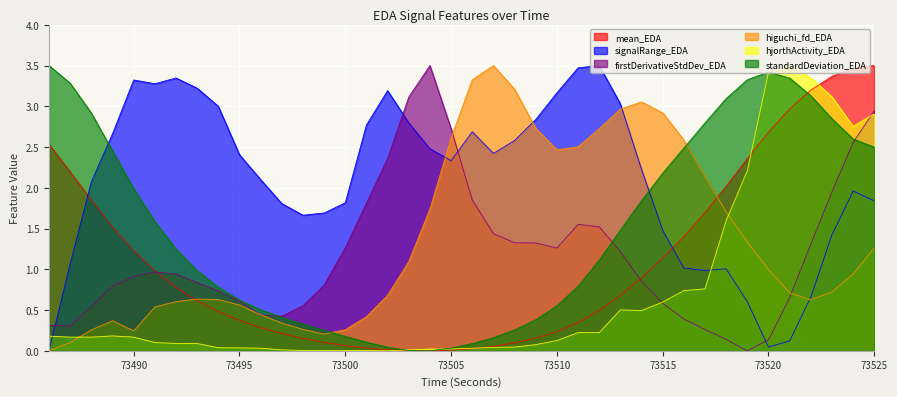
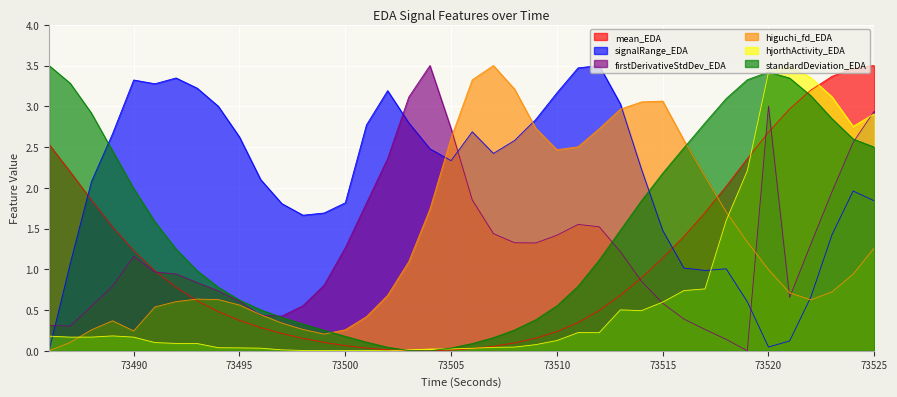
  {
    "mean_EDA": {
      "73490": 1.2,
      "73495": 0.4,
      "73500": 0.1,
      "73510": 0.2,
      "73515": 1.1,
      "73520": 2.7,
      "73525": 3.5
    },
    "signalRange_EDA": {
      "73490": 3.3,
-     "73495": 2.4,
+     "73495": 2.6,
      "73500": 1.8,
      "73505": 2.3,
      "73510": 3.2,
      "73515": 1.5,
      "73520": 0.0,
      "73525": 1.8
    },
    "firstDerivativeStdDev_EDA": {
-     "73490": 0.9,
+     "73490": 1.2,
      "73500": 1.3,
      "73505": 2.7,
-     "73510": 1.3,
-     "73520": 0.1,
+     "73510": 1.4,
+     "73520": 3.0,
      "73525": 2.9
    },
    "higuchi_fd_EDA": {
      "73490": 0.2,
      "73495": 0.6,
      "73500": 0.3,
      "73505": 2.6,
      "73510": 2.5,
-     "73515": 2.9,
+     "73515": 3.1,
      "73520": 1.0,
      "73525": 1.3
    },
    "hjorthActivity_EDA": {
      "73490": 0.2,
      "73495": 0.0,
      "73500": 0.0,
      "73510": 0.1,
      "73525": 2.9
    },
    "standardDeviation_EDA": {
      "73490": 2.0,
      "73500": 0.2,
      "73510": 0.6,
      "73515": 2.2,
      "73525": 2.5
    }
  }
